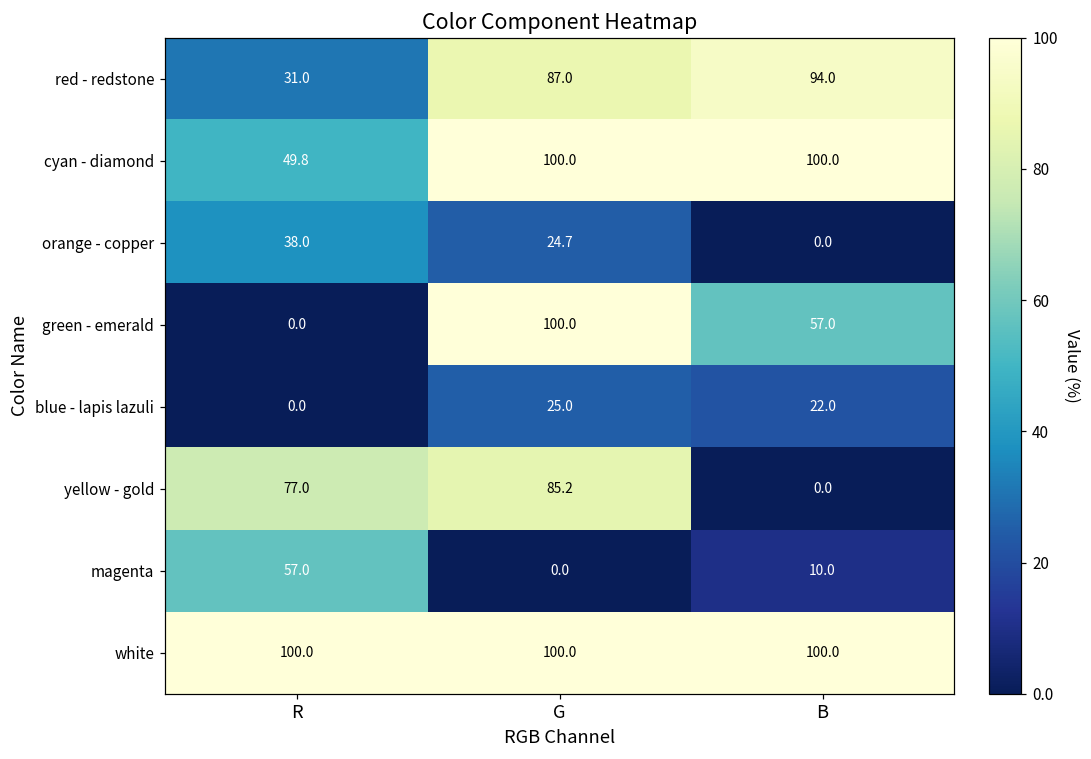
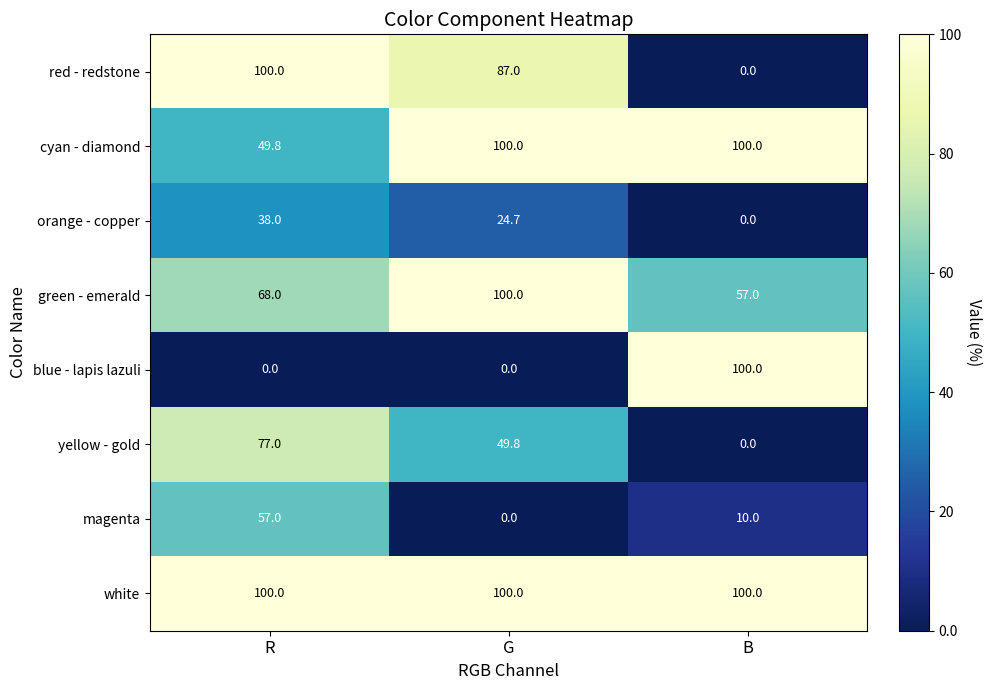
  {
    "red - redstone": {
-     "R": 31.0,
+     "R": 100.0,
      "G": 87.0,
-     "B": 94.0
+     "B": 0.0
    },
    "cyan - diamond": {
      "R": 49.8,
      "G": 100.0,
      "B": 100.0
    },
    "orange - copper": {
      "R": 38.0,
      "G": 24.7,
      "B": 0.0
    },
    "green - emerald": {
-     "R": 0.0,
+     "R": 68.0,
      "G": 100.0,
      "B": 57.0
    },
    "blue - lapis lazuli": {
      "R": 0.0,
-     "G": 25.0,
-     "B": 22.0
+     "G": 0.0,
+     "B": 100.0
    },
    "yellow - gold": {
      "R": 77.0,
-     "G": 85.2,
+     "G": 49.8,
      "B": 0.0
    },
    "magenta": {
      "R": 57.0,
      "G": 0.0,
      "B": 10.0
    },
    "white": {
      "R": 100.0,
      "G": 100.0,
      "B": 100.0
    }
  }
